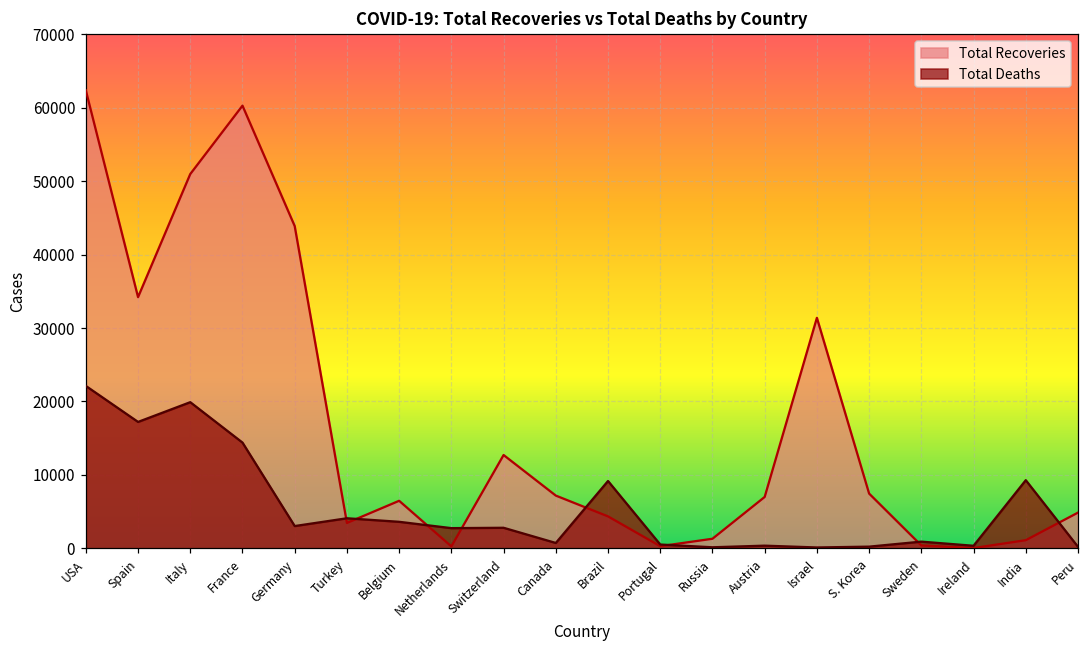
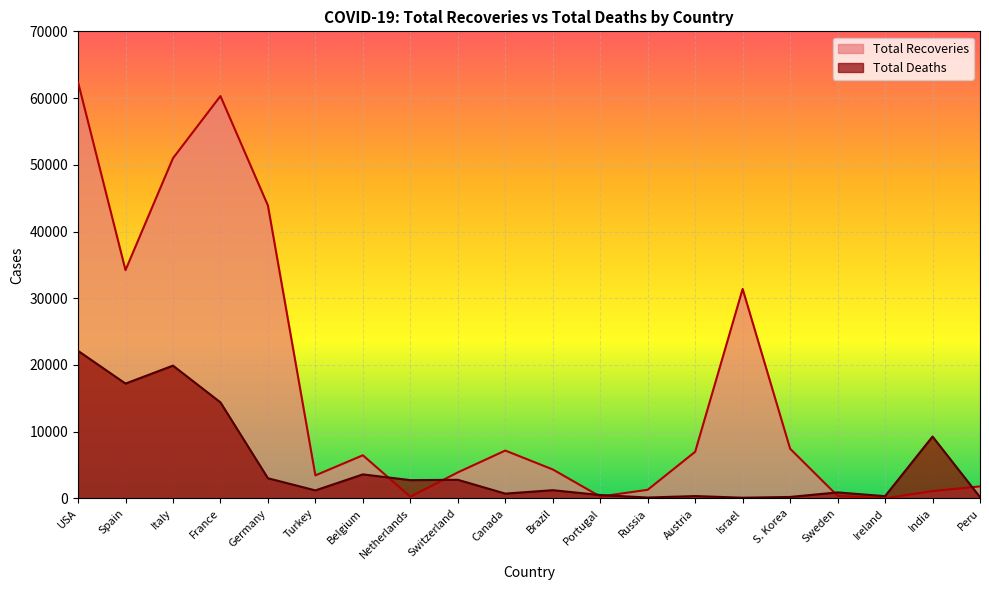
  {
    "Total Recoveries": {
      "USA": 62000,
      "Spain": 34000,
      "Italy": 51000,
      "France": 60000,
      "Germany": 44000,
      "Turkey": 3000,
      "Belgium": 6000,
      "Netherlands": 0,
-     "Switzerland": 13000,
+     "Switzerland": 4000,
      "Canada": 7000,
      "Brazil": 4000,
      "Russia": 1000,
      "Austria": 7000,
      "Israel": 31000,
      "S. Korea": 7000,
      "Sweden": 0,
      "India": 1000,
-     "Peru": 5000
+     "Peru": 2000
    },
    "Total Deaths": {
      "USA": 22000,
      "Spain": 17000,
      "Italy": 20000,
      "France": 14000,
      "Germany": 3000,
-     "Turkey": 4000,
+     "Turkey": 1000,
      "Belgium": 4000,
      "Netherlands": 3000,
      "Switzerland": 3000,
      "Canada": 1000,
-     "Brazil": 9000,
+     "Brazil": 1000,
      "Russia": 0,
      "Austria": 0,
      "Israel": 0,
      "S. Korea": 0,
      "Sweden": 1000,
      "India": 9000,
      "Peru": 0
    }
  }
